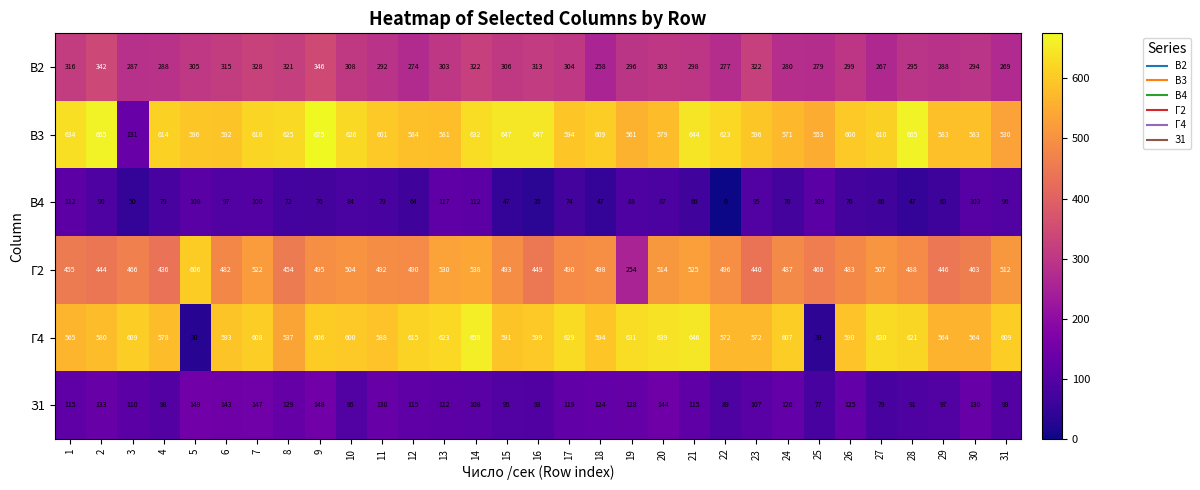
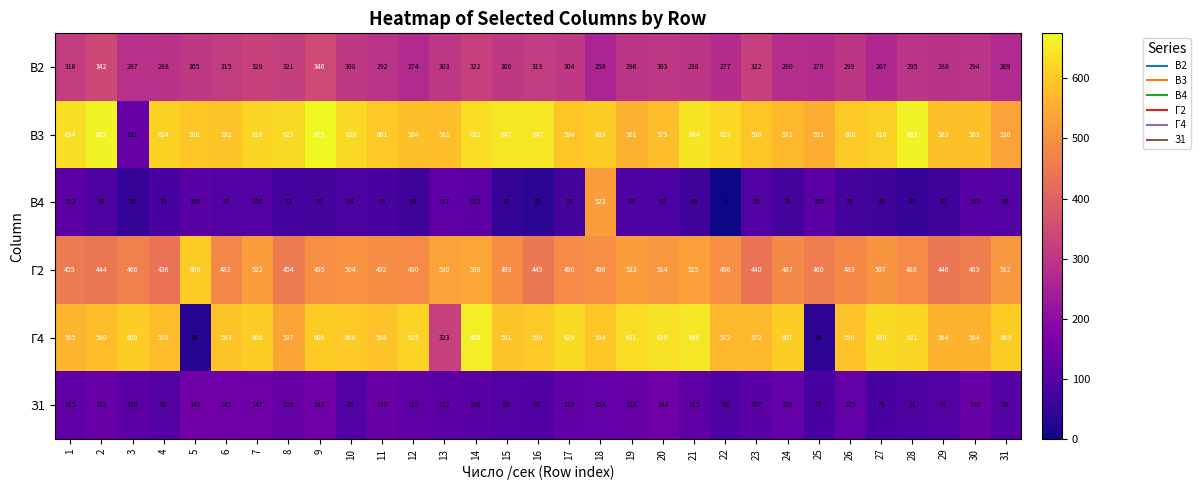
  {
    "В2": {
      "1": 316,
      "2": 342,
      "3": 287,
      "4": 288,
      "5": 305,
      "6": 315,
      "7": 328,
      "8": 321,
      "9": 346,
      "10": 308,
      "11": 292,
      "12": 274,
      "13": 303,
      "14": 322,
      "15": 306,
      "16": 313,
      "17": 304,
      "18": 258,
      "19": 296,
      "20": 303,
      "21": 298,
      "22": 277,
      "23": 322,
      "24": 280,
      "25": 279,
      "26": 299,
      "27": 267,
      "28": 295,
      "29": 288,
      "30": 294,
      "31": 269
    },
    "В3": {
      "1": 634,
      "2": 665,
      "3": 131,
      "4": 614,
      "5": 596,
      "6": 592,
      "7": 618,
      "8": 625,
      "9": 675,
      "10": 626,
      "11": 601,
      "12": 584,
      "13": 581,
      "14": 632,
      "15": 647,
      "16": 647,
      "17": 594,
      "18": 609,
      "19": 561,
      "20": 579,
      "21": 644,
      "22": 623,
      "23": 596,
      "24": 571,
      "25": 553,
      "26": 600,
      "27": 610,
      "28": 665,
      "29": 583,
      "30": 583,
      "31": 530
    },
    "В4": {
      "1": 112,
      "2": 90,
      "3": 50,
      "4": 79,
      "5": 108,
      "6": 97,
      "7": 100,
      "8": 72,
      "9": 76,
      "10": 84,
      "11": 79,
      "12": 64,
      "13": 117,
      "14": 112,
      "15": 47,
      "16": 35,
      "17": 74,
-     "18": 47,
+     "18": 523,
      "19": 88,
      "20": 87,
      "21": 66,
      "22": 0,
      "23": 95,
      "24": 76,
      "25": 109,
      "26": 76,
      "27": 66,
      "28": 47,
      "29": 63,
      "30": 103,
      "31": 96
    },
    "Г2": {
      "1": 455,
      "2": 444,
      "3": 466,
      "4": 436,
      "5": 606,
      "6": 482,
      "7": 522,
      "8": 454,
      "9": 495,
      "10": 504,
      "11": 492,
      "12": 490,
      "13": 530,
      "14": 538,
      "15": 493,
      "16": 449,
      "17": 490,
      "18": 498,
-     "19": 254,
+     "19": 523,
      "20": 514,
      "21": 525,
      "22": 496,
      "23": 440,
      "24": 487,
      "25": 460,
      "26": 483,
      "27": 507,
      "28": 488,
      "29": 446,
      "30": 463,
      "31": 512
    },
    "Г4": {
      "1": 565,
      "2": 580,
      "3": 609,
      "4": 578,
      "5": 30,
      "6": 593,
      "7": 608,
      "8": 537,
      "9": 606,
      "10": 600,
      "11": 588,
      "12": 615,
-     "13": 623,
+     "13": 323,
      "14": 659,
      "15": 591,
      "16": 599,
      "17": 629,
      "18": 594,
      "19": 631,
      "20": 639,
      "21": 646,
      "22": 572,
      "23": 572,
      "24": 607,
      "25": 39,
      "26": 590,
      "27": 630,
      "28": 621,
      "29": 564,
      "30": 564,
      "31": 609
    },
    "З1": {
      "1": 115,
      "2": 133,
      "3": 110,
      "4": 98,
      "5": 149,
      "6": 143,
      "7": 147,
      "8": 129,
      "9": 148,
      "10": 95,
      "11": 130,
      "12": 115,
      "13": 112,
      "14": 108,
      "15": 95,
      "16": 93,
      "17": 119,
      "18": 124,
      "19": 128,
      "20": 144,
      "21": 115,
      "22": 89,
      "23": 107,
      "24": 126,
      "25": 77,
      "26": 125,
      "27": 79,
      "28": 91,
      "29": 97,
      "30": 130,
      "31": 99
    }
  }
